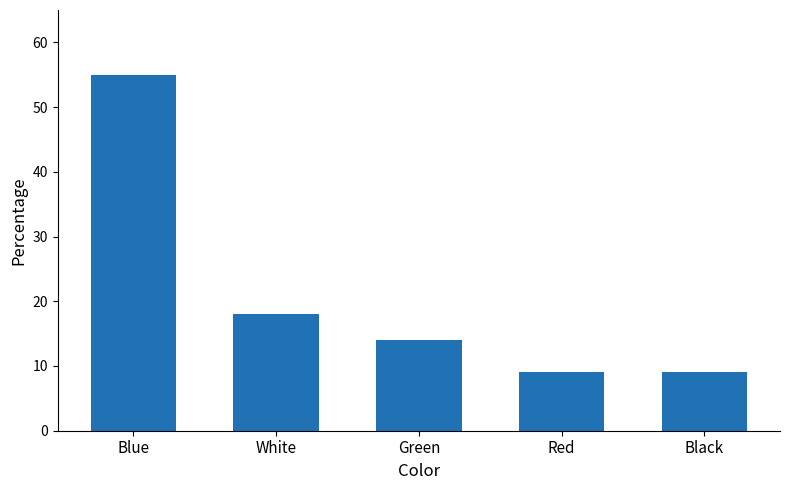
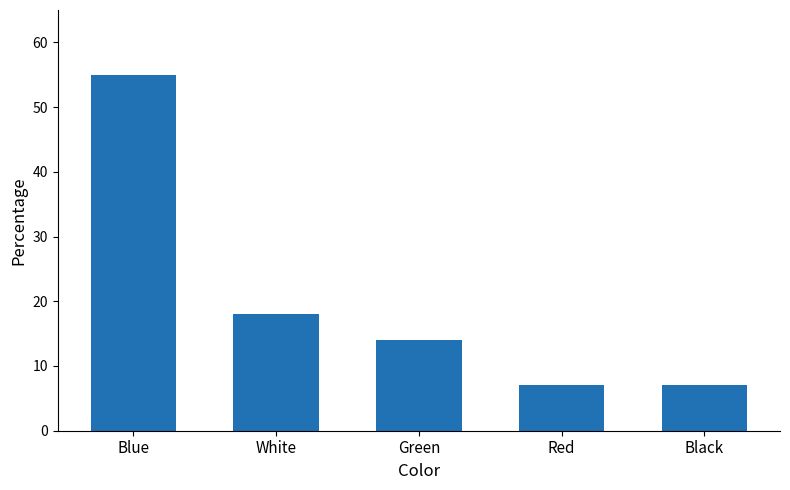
  {
    "Blue": 55,
    "White": 18,
    "Green": 14,
-   "Red": 9,
-   "Black": 9
+   "Red": 7,
+   "Black": 7
  }
